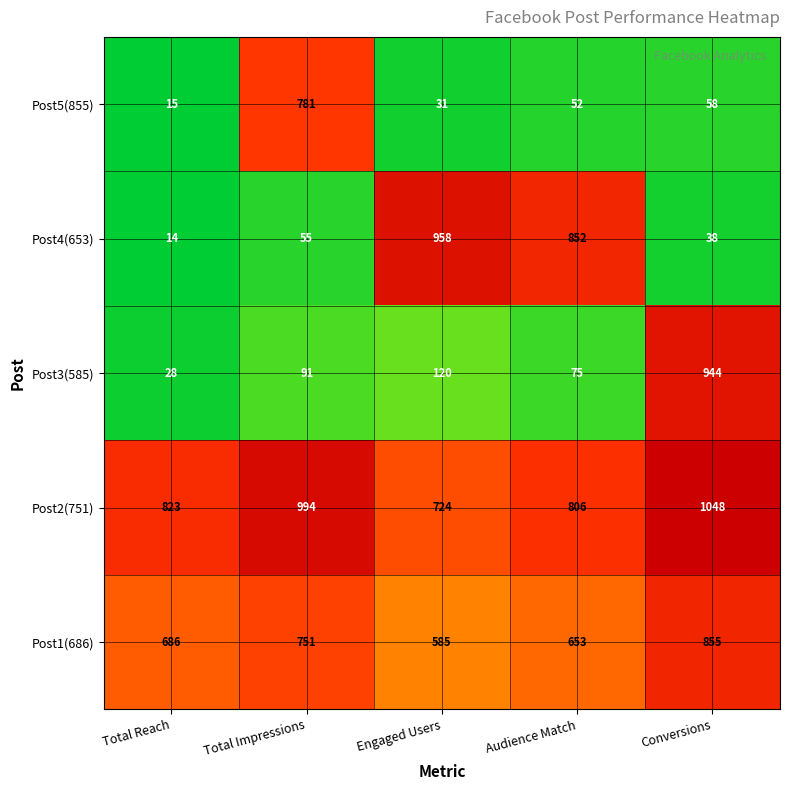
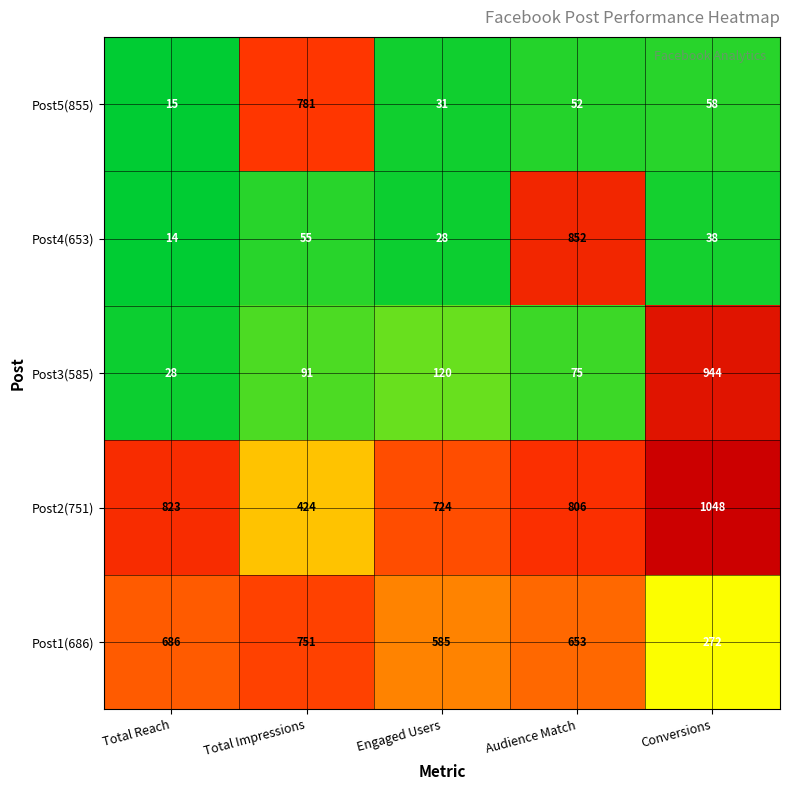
  {
    "Post5(855)": {
      "Total Reach": 15,
      "Total Impressions": 781,
      "Engaged Users": 31,
      "Audience Match": 52
    },
    "Post4(653)": {
      "Total Reach": 14,
      "Total Impressions": 55,
-     "Engaged Users": 958,
+     "Engaged Users": 28,
      "Audience Match": 852,
      "Conversions": 38
    },
    "Post3(585)": {
      "Total Reach": 28,
      "Total Impressions": 91,
      "Engaged Users": 120,
      "Audience Match": 75,
      "Conversions": 944
    },
    "Post2(751)": {
      "Total Reach": 823,
-     "Total Impressions": 994,
+     "Total Impressions": 424,
      "Engaged Users": 724,
      "Audience Match": 806,
      "Conversions": 1048
    },
    "Post1(686)": {
      "Total Reach": 686,
      "Total Impressions": 751,
      "Engaged Users": 585,
      "Audience Match": 653,
-     "Conversions": 855
+     "Conversions": 272
    }
  }
